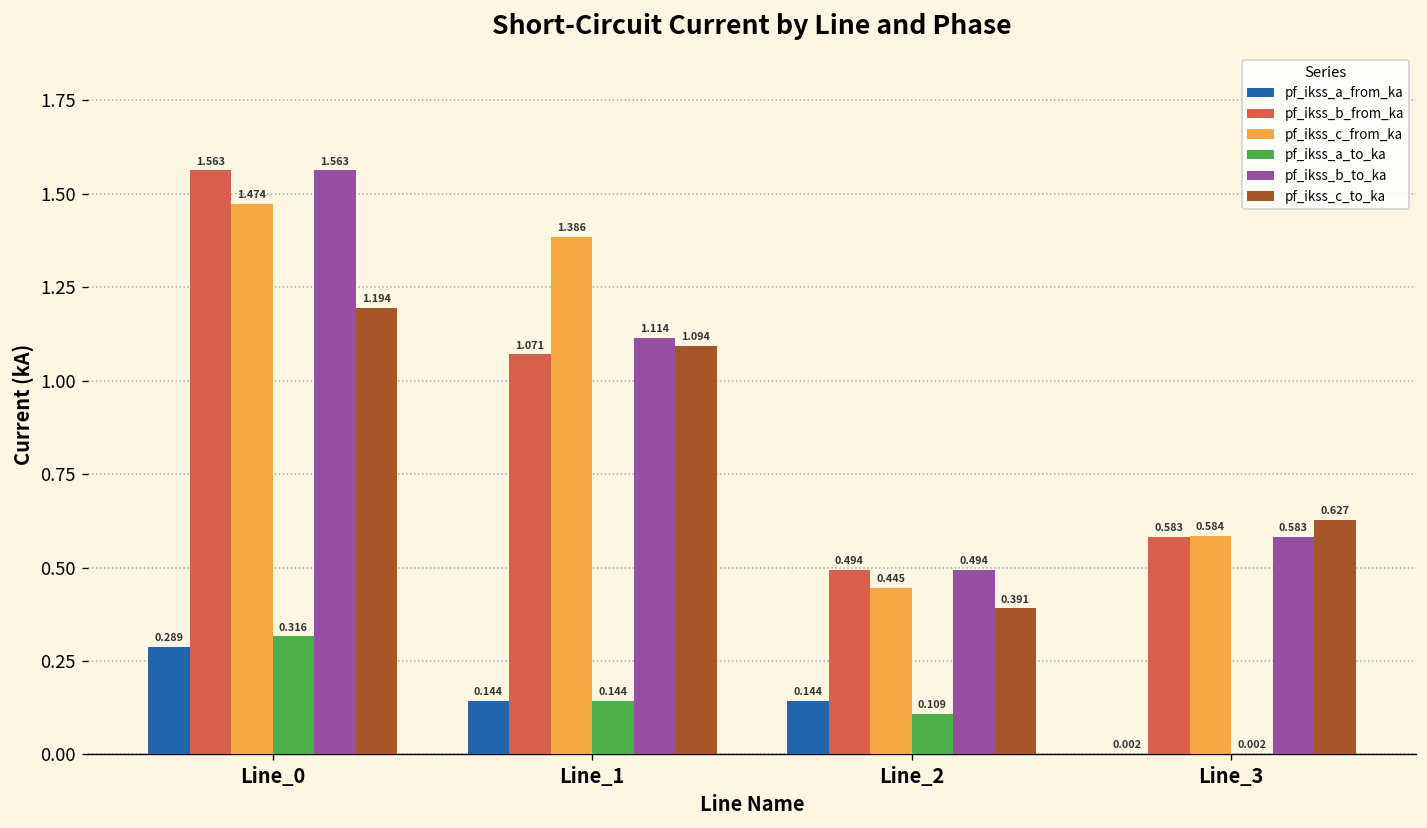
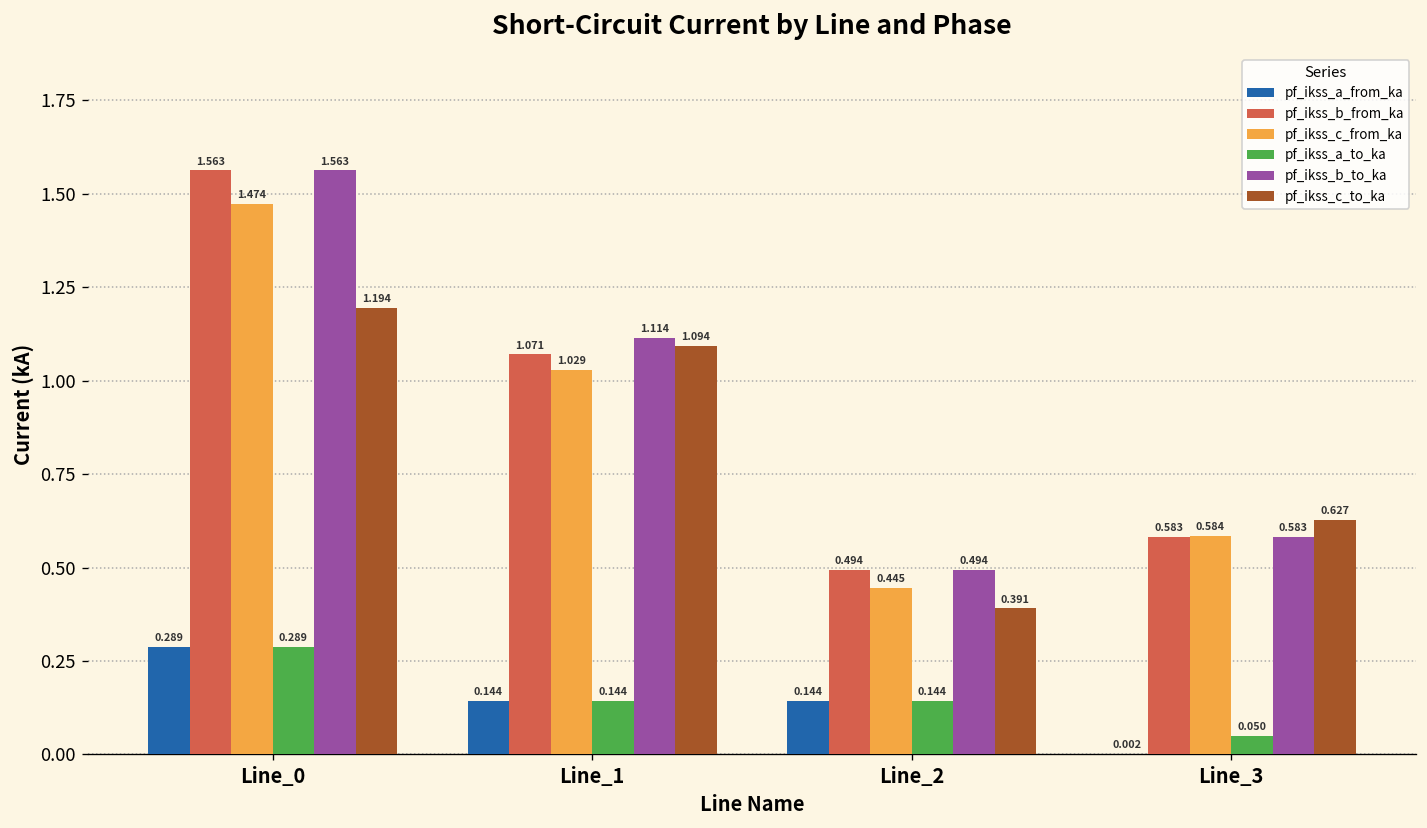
  {
    "pf_ikss_a_from_ka": {
      "Line_0": 0.289,
      "Line_1": 0.144,
      "Line_2": 0.144,
      "Line_3": 0.002
    },
    "pf_ikss_b_from_ka": {
      "Line_0": 1.563,
      "Line_1": 1.071,
      "Line_2": 0.494,
      "Line_3": 0.583
    },
    "pf_ikss_c_from_ka": {
      "Line_0": 1.474,
-     "Line_1": 1.386,
+     "Line_1": 1.029,
      "Line_2": 0.445,
      "Line_3": 0.584
    },
    "pf_ikss_a_to_ka": {
-     "Line_0": 0.316,
+     "Line_0": 0.289,
      "Line_1": 0.144,
-     "Line_2": 0.109,
-     "Line_3": 0.002
+     "Line_2": 0.144,
+     "Line_3": 0.050
    },
    "pf_ikss_b_to_ka": {
      "Line_0": 1.563,
      "Line_1": 1.114,
      "Line_2": 0.494,
      "Line_3": 0.583
    },
    "pf_ikss_c_to_ka": {
      "Line_0": 1.194,
      "Line_1": 1.094,
      "Line_2": 0.391,
      "Line_3": 0.627
    }
  }
